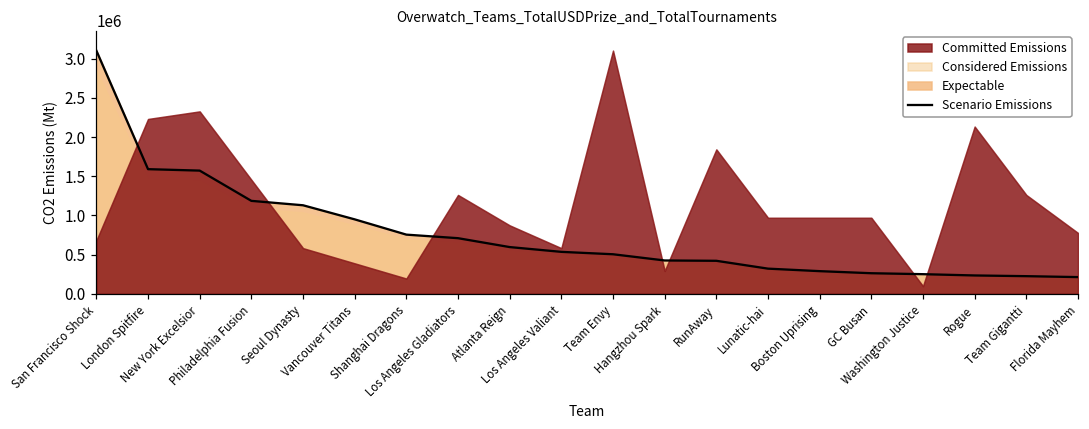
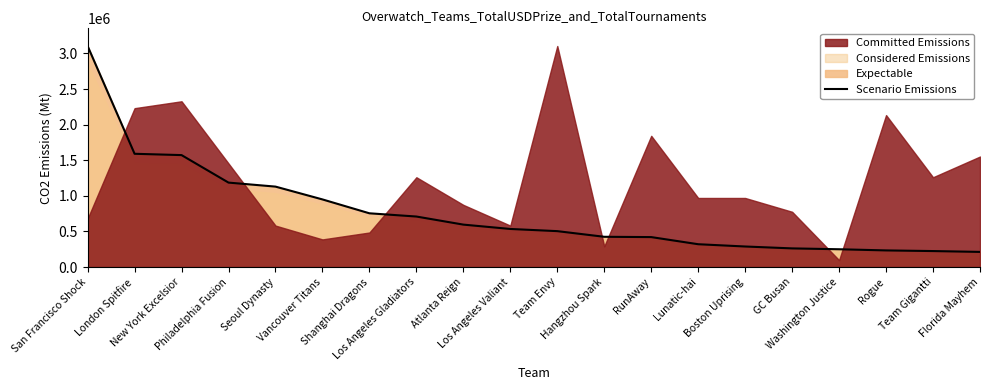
  {
    "Committed Emissions": {
      "San Francisco Shock": 700000,
      "London Spitfire": 2200000,
      "New York Excelsior": 2300000,
      "Philadelphia Fusion": 1500000,
      "Seoul Dynasty": 600000,
      "Vancouver Titans": 400000,
-     "Shanghai Dragons": 200000,
+     "Shanghai Dragons": 500000,
      "Los Angeles Gladiators": 1300000,
      "Atlanta Reign": 900000,
      "Los Angeles Valiant": 600000,
      "Team Envy": 3100000,
      "Hangzhou Spark": 300000,
      "RunAway": 1800000,
      "Lunatic-hai": 1000000,
      "Boston Uprising": 1000000,
-     "GC Busan": 1000000,
+     "GC Busan": 800000,
      "Washington Justice": 100000,
      "Rogue": 2100000,
      "Team Gigantti": 1300000,
-     "Florida Mayhem": 800000
+     "Florida Mayhem": 1600000
    }
  }
